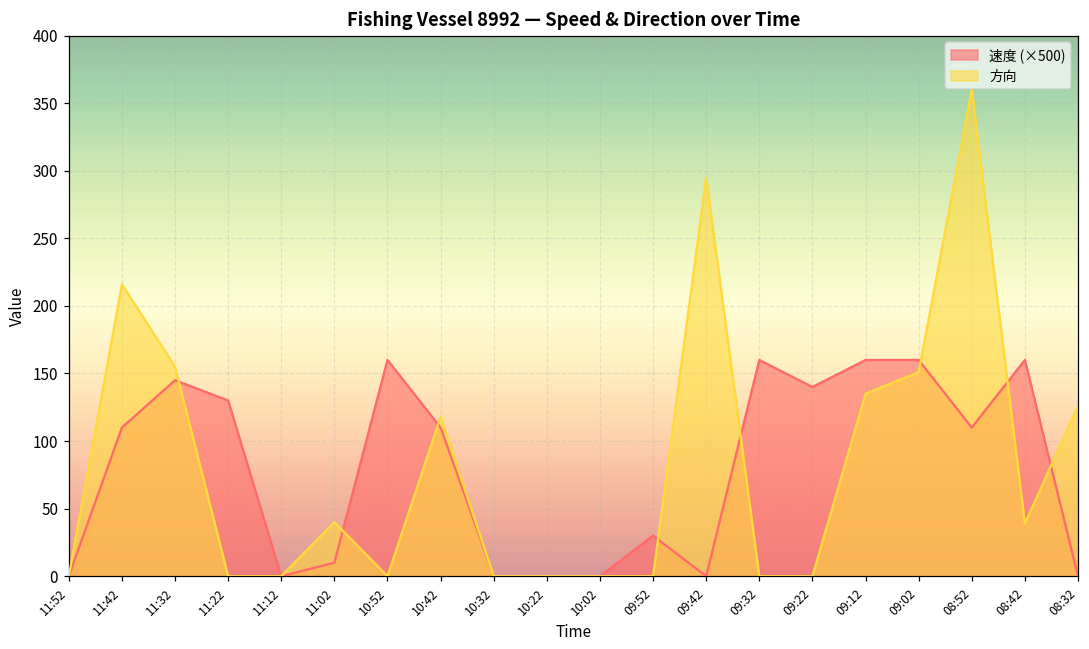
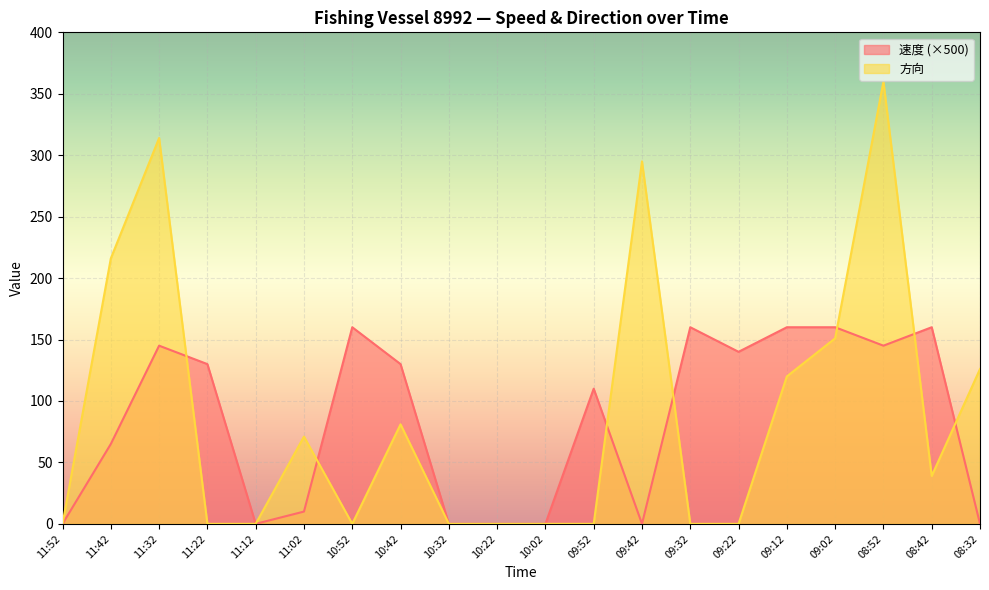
  {
    "速度 (×500)": {
-     "11:42": 110,
+     "11:42": 65,
      "11:32": 145,
      "11:22": 130,
      "11:02": 10,
      "10:52": 160,
-     "10:42": 110,
-     "09:52": 30,
+     "10:42": 130,
+     "09:52": 110,
      "09:42": 0,
      "09:32": 160,
      "09:22": 140,
      "09:12": 160,
      "09:02": 160,
-     "08:52": 110,
+     "08:52": 145,
      "08:42": 160,
      "08:32": 0
    },
    "方向": {
      "11:42": 216,
-     "11:32": 155,
+     "11:32": 314,
      "11:22": 0,
-     "11:02": 40,
+     "11:02": 71,
      "10:52": 0,
-     "10:42": 118,
+     "10:42": 81,
      "09:52": 0,
      "09:42": 295,
      "09:32": 0,
      "09:22": 0,
-     "09:12": 135,
+     "09:12": 120,
      "09:02": 151,
      "08:52": 360,
      "08:42": 39,
      "08:32": 126
    }
  }
